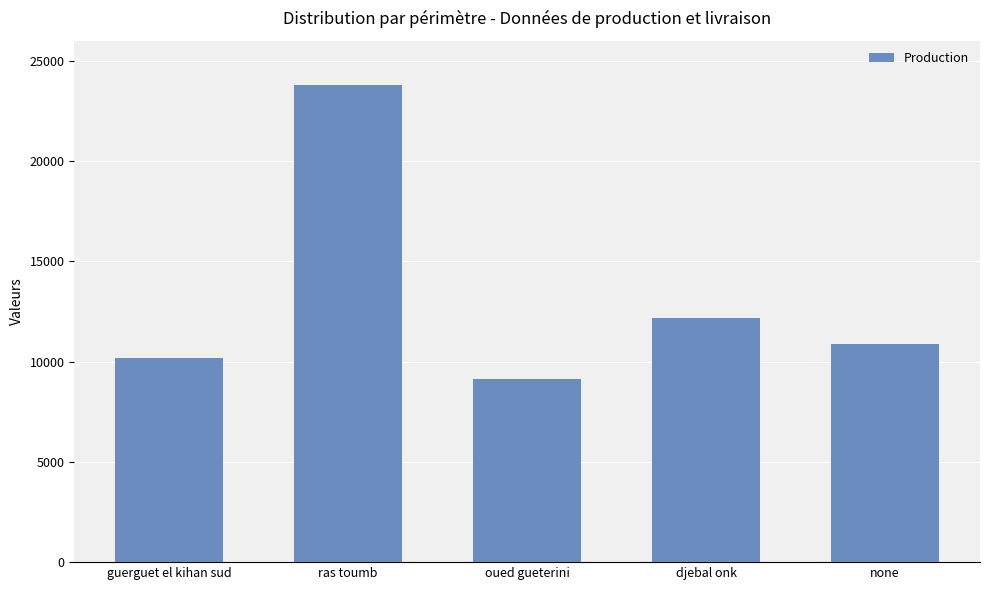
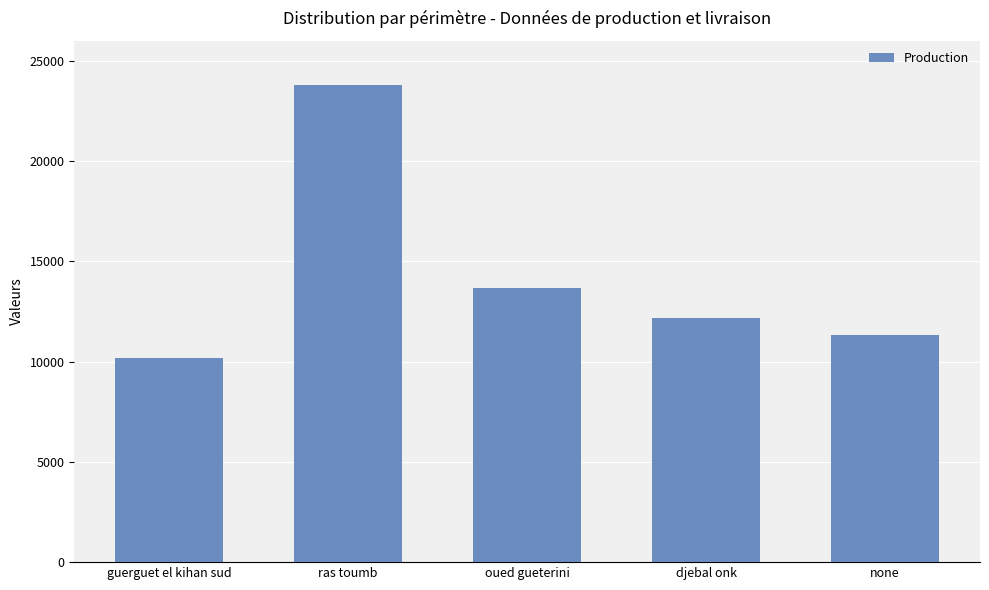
  {
    "guerguet el kihan sud": 10200,
    "ras toumb": 23800,
-   "oued gueterini": 9100,
+   "oued gueterini": 13700,
    "djebal onk": 12200,
-   "none": 10900
+   "none": 11300
  }
